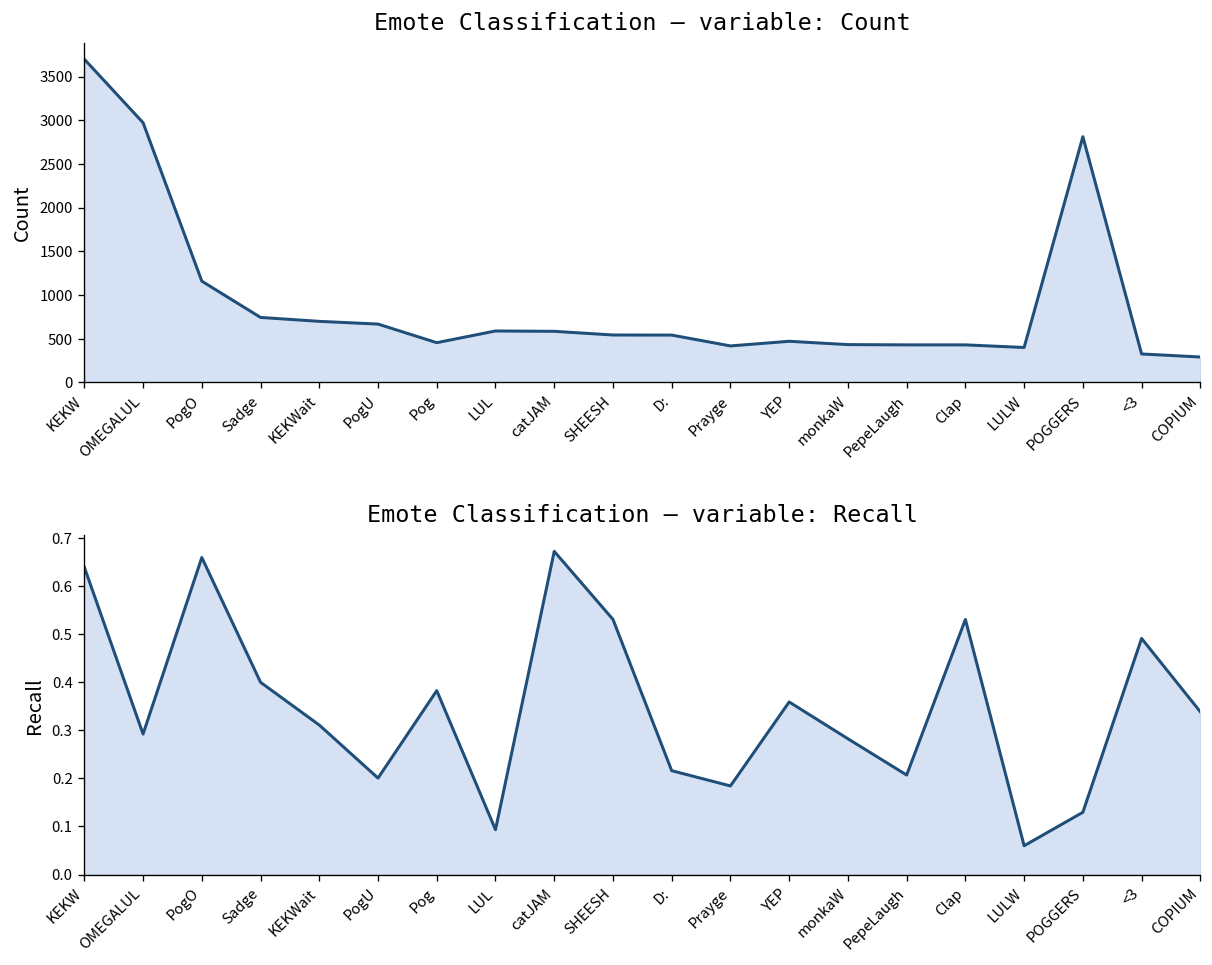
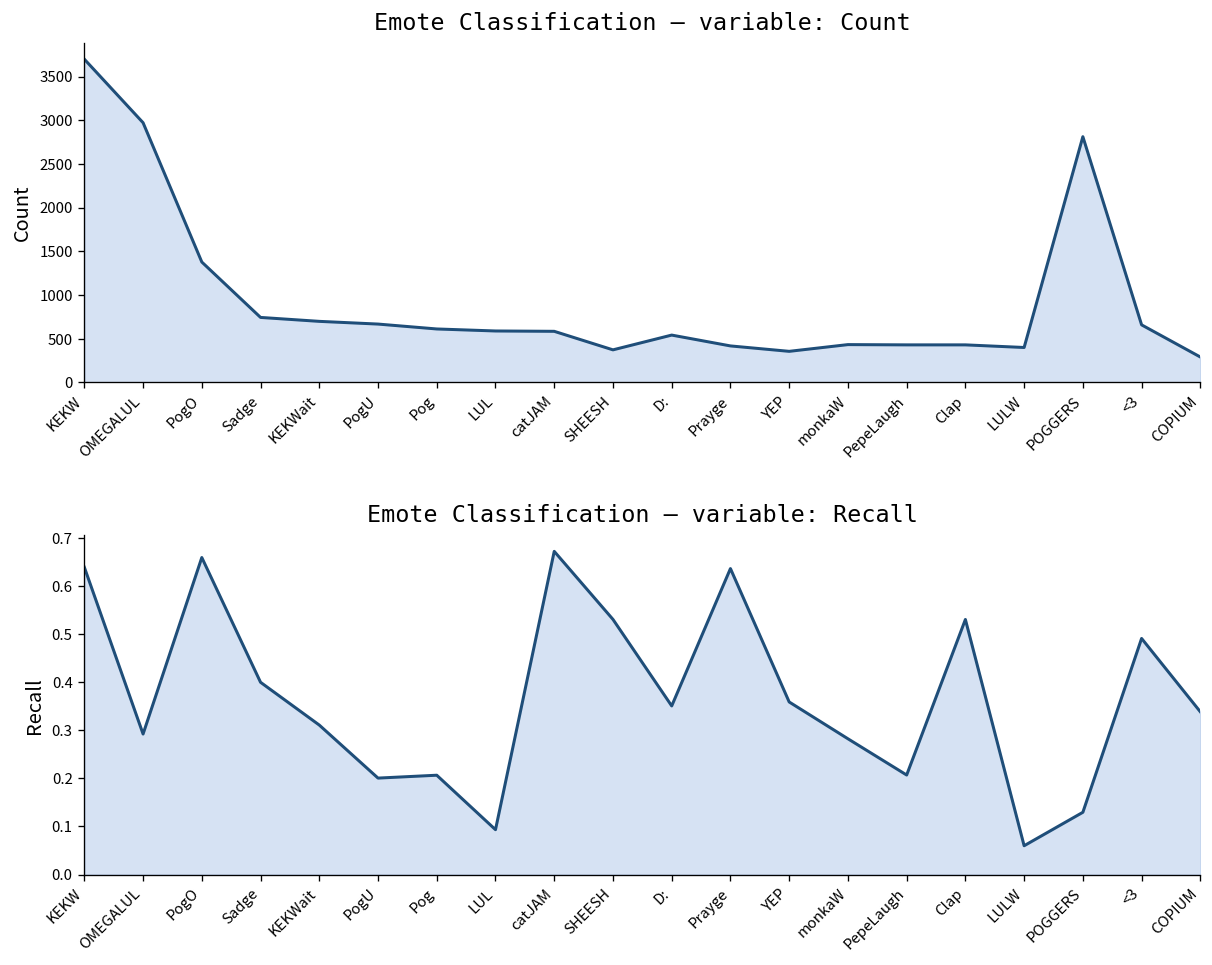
  {
    "Emote Classification — variable: Count": {
      "KEKW": 3700,
      "OMEGALUL": 3000,
-     "PogO": 1200,
+     "PogO": 1400,
      "Sadge": 700,
      "KEKWait": 700,
      "PogU": 700,
-     "Pog": 500,
+     "Pog": 600,
      "LUL": 600,
      "catJAM": 600,
-     "SHEESH": 500,
+     "SHEESH": 400,
      "D:": 500,
      "Prayge": 400,
-     "YEP": 500,
+     "YEP": 400,
      "monkaW": 400,
      "PepeLaugh": 400,
      "Clap": 400,
      "LULW": 400,
      "POGGERS": 2800,
-     "<3": 300,
+     "<3": 700,
      "COPIUM": 300
    },
    "Emote Classification — variable: Recall": {
      "KEKW": 0.64,
      "OMEGALUL": 0.29,
      "PogO": 0.66,
      "Sadge": 0.40,
      "KEKWait": 0.31,
      "PogU": 0.20,
-     "Pog": 0.38,
+     "Pog": 0.21,
      "LUL": 0.09,
      "catJAM": 0.67,
      "SHEESH": 0.53,
-     "D:": 0.22,
-     "Prayge": 0.18,
+     "D:": 0.35,
+     "Prayge": 0.64,
      "YEP": 0.36,
      "monkaW": 0.28,
      "PepeLaugh": 0.21,
      "Clap": 0.53,
      "LULW": 0.06,
      "POGGERS": 0.13,
      "<3": 0.49,
      "COPIUM": 0.34
    }
  }
